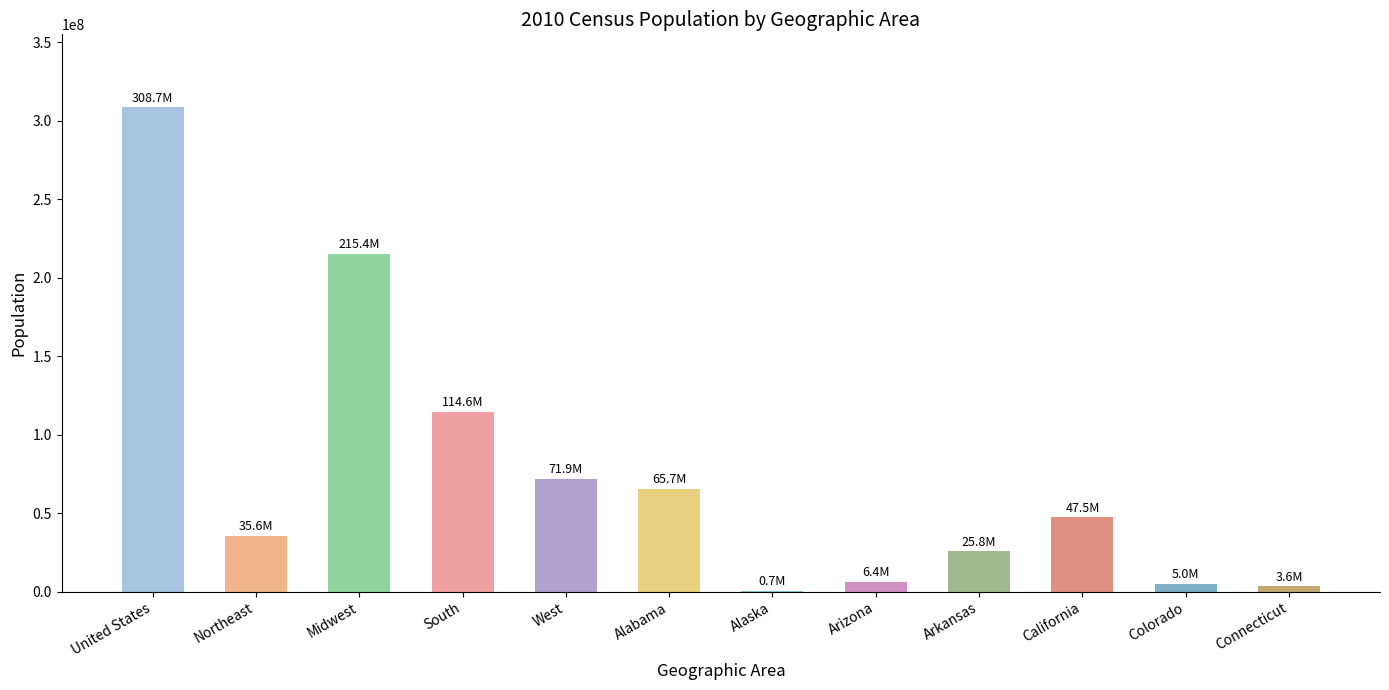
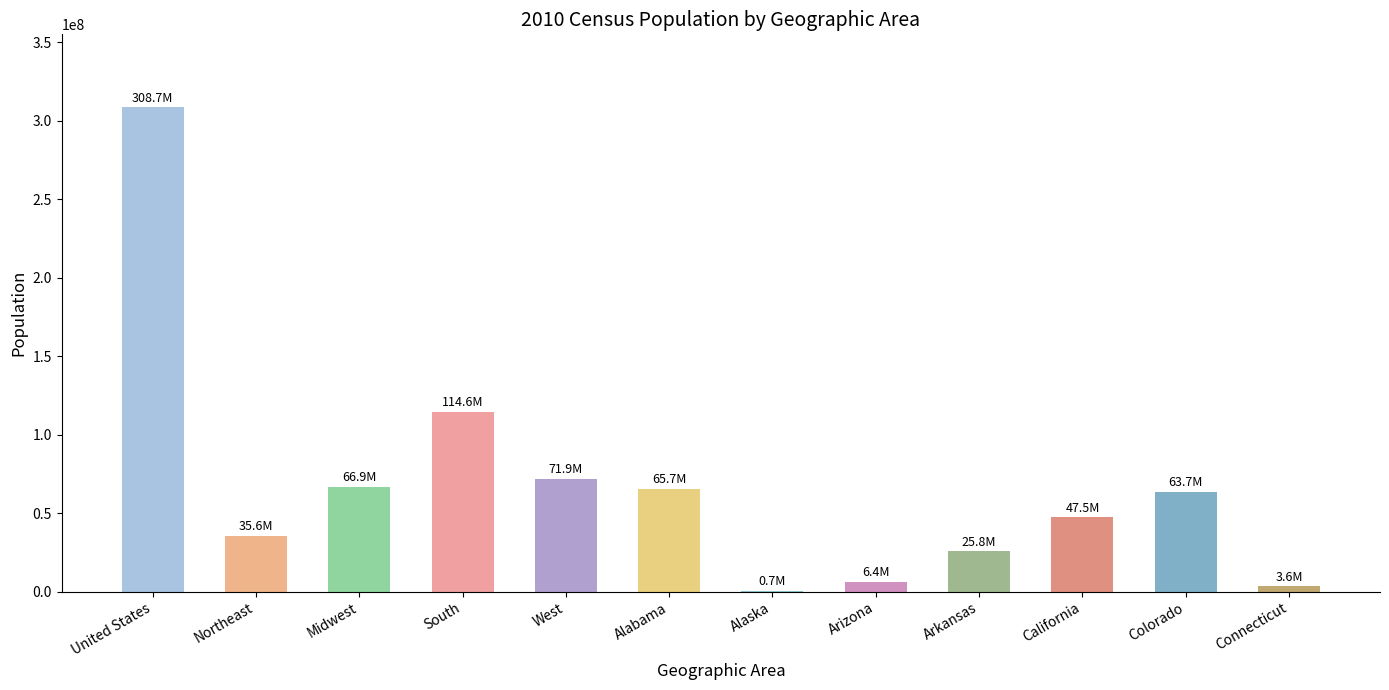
  {
    "United States": "308.7M",
    "Northeast": "35.6M",
-   "Midwest": "215.4M",
+   "Midwest": "66.9M",
    "South": "114.6M",
    "West": "71.9M",
    "Alabama": "65.7M",
    "Alaska": "0.7M",
    "Arizona": "6.4M",
    "Arkansas": "25.8M",
    "California": "47.5M",
-   "Colorado": "5.0M",
+   "Colorado": "63.7M",
    "Connecticut": "3.6M"
  }
